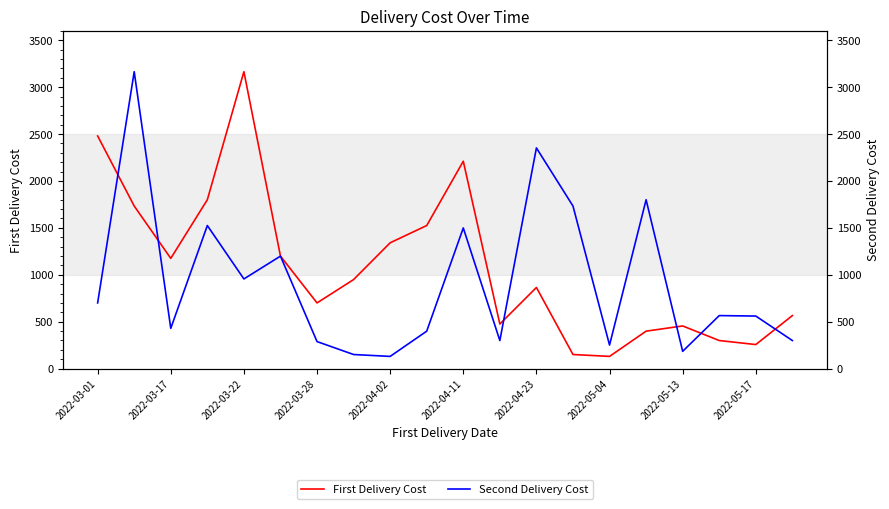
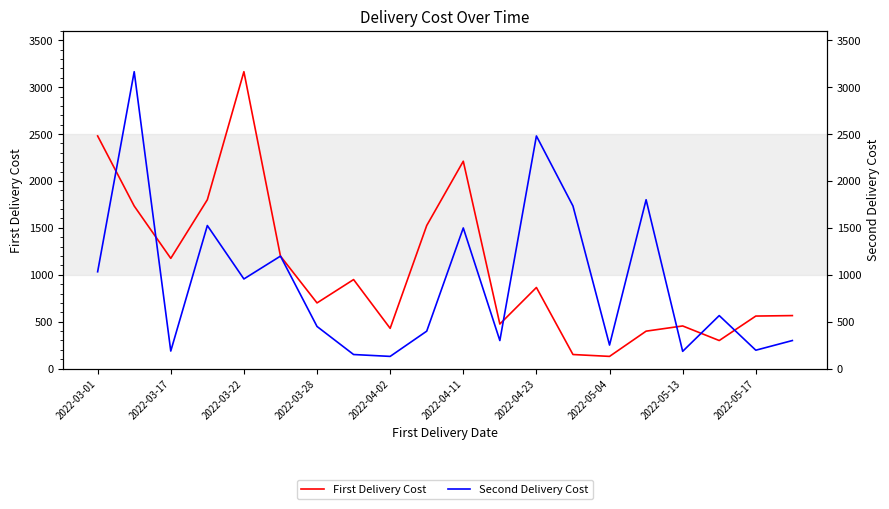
  {
    "First Delivery Cost": {
      "2022-03-01": 2500,
      "2022-03-17": 1200,
      "2022-03-22": 3200,
      "2022-03-28": 700,
-     "2022-04-02": 1300,
+     "2022-04-02": 400,
      "2022-04-11": 2200,
      "2022-04-23": 900,
      "2022-05-04": 100,
      "2022-05-13": 500,
-     "2022-05-17": 300
+     "2022-05-17": 600
    },
    "Second Delivery Cost": {
-     "2022-03-01": 700,
-     "2022-03-17": 400,
+     "2022-03-01": 1000,
+     "2022-03-17": 200,
      "2022-03-22": 1000,
-     "2022-03-28": 300,
+     "2022-03-28": 400,
      "2022-04-02": 100,
      "2022-04-11": 1500,
-     "2022-04-23": 2400,
+     "2022-04-23": 2500,
      "2022-05-04": 300,
      "2022-05-13": 200,
-     "2022-05-17": 600
+     "2022-05-17": 200
    }
  }
